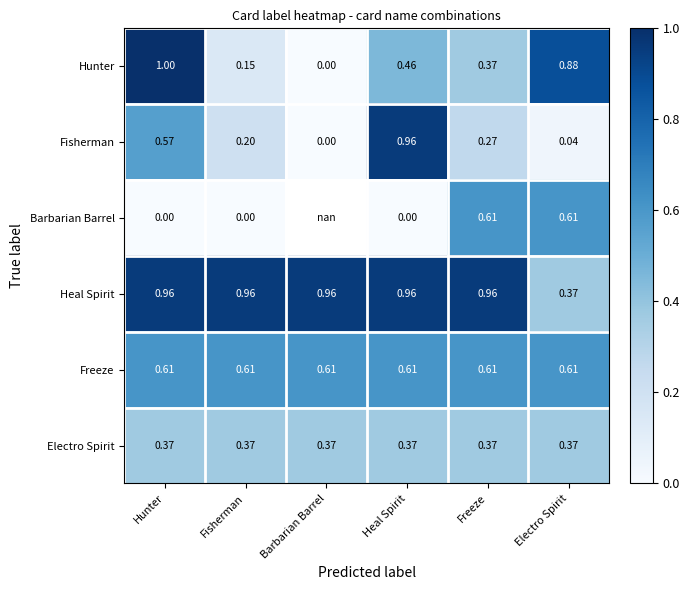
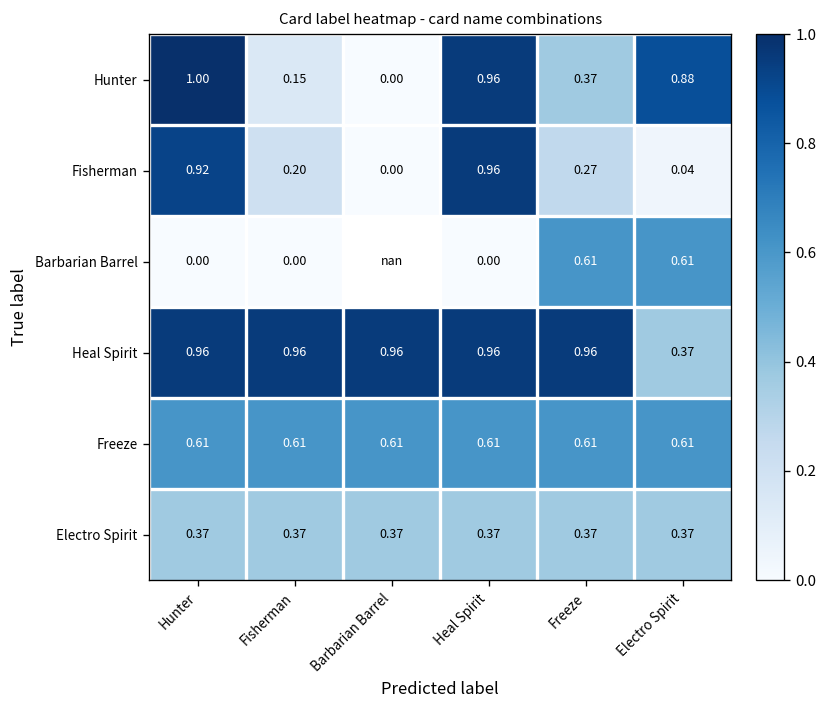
  {
    "Hunter": {
      "Hunter": 1.00,
      "Fisherman": 0.15,
      "Barbarian Barrel": 0.00,
-     "Heal Spirit": 0.46,
+     "Heal Spirit": 0.96,
      "Freeze": 0.37,
      "Electro Spirit": 0.88
    },
    "Fisherman": {
-     "Hunter": 0.57,
+     "Hunter": 0.92,
      "Fisherman": 0.20,
      "Barbarian Barrel": 0.00,
      "Heal Spirit": 0.96,
      "Freeze": 0.27,
      "Electro Spirit": 0.04
    },
    "Barbarian Barrel": {
      "Hunter": 0.00,
      "Fisherman": 0.00,
      "Heal Spirit": 0.00,
      "Freeze": 0.61,
      "Electro Spirit": 0.61
    },
    "Heal Spirit": {
      "Hunter": 0.96,
      "Fisherman": 0.96,
      "Barbarian Barrel": 0.96,
      "Heal Spirit": 0.96,
      "Freeze": 0.96,
      "Electro Spirit": 0.37
    },
    "Freeze": {
      "Hunter": 0.61,
      "Fisherman": 0.61,
      "Barbarian Barrel": 0.61,
      "Heal Spirit": 0.61,
      "Freeze": 0.61,
      "Electro Spirit": 0.61
    },
    "Electro Spirit": {
      "Hunter": 0.37,
      "Fisherman": 0.37,
      "Barbarian Barrel": 0.37,
      "Heal Spirit": 0.37,
      "Freeze": 0.37,
      "Electro Spirit": 0.37
    }
  }
